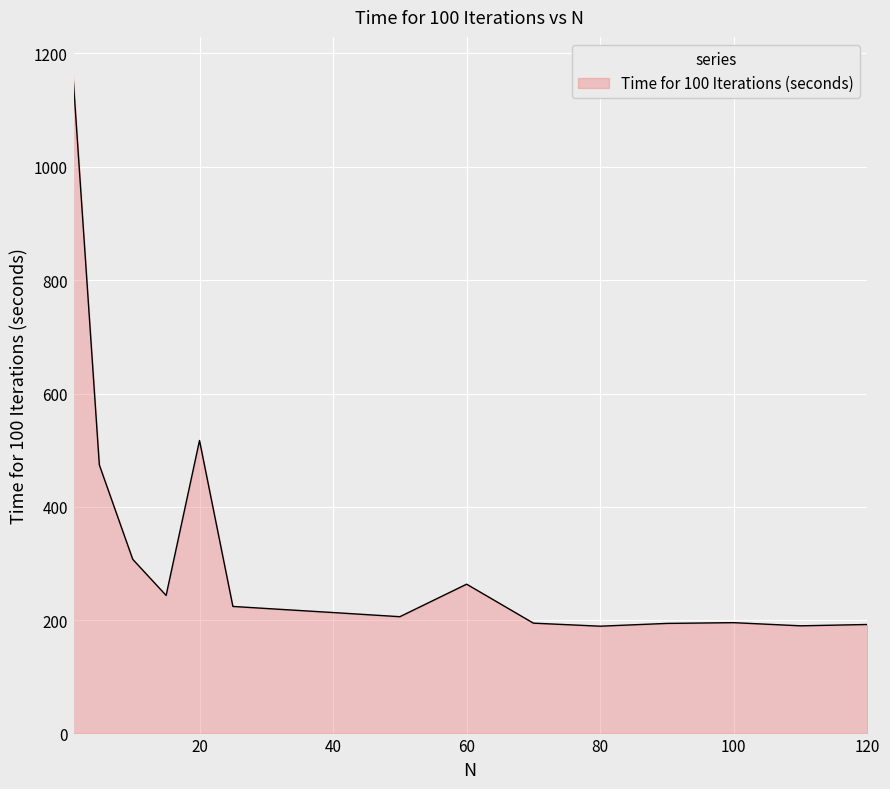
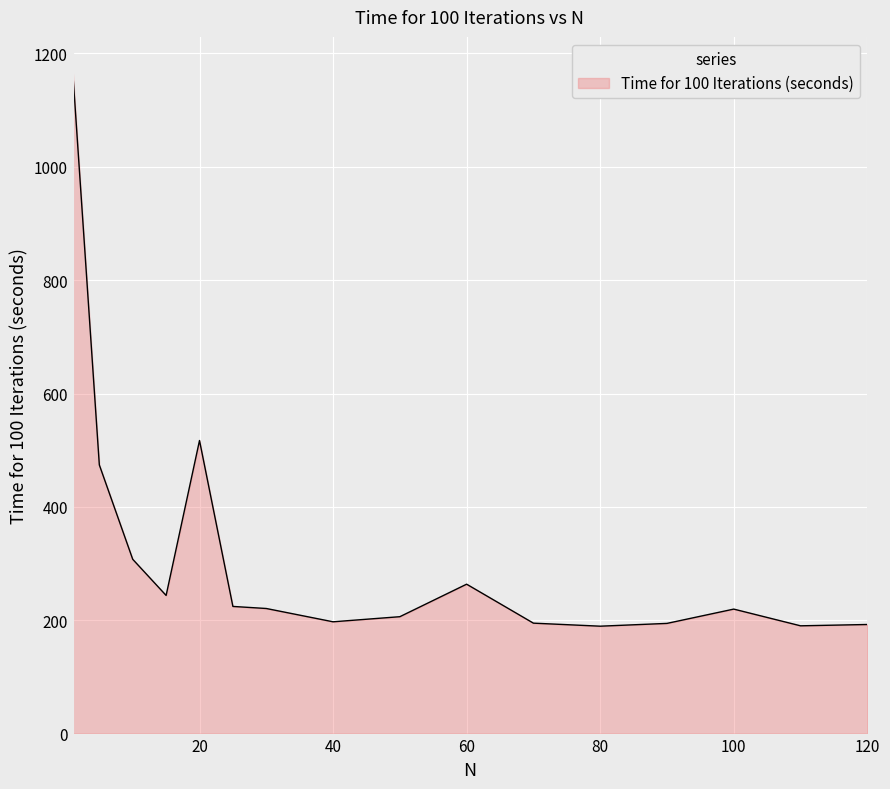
  {
    "20": 520,
-   "40": 210,
+   "40": 200,
    "60": 260,
    "80": 190,
-   "100": 200,
+   "100": 220,
    "120": 190
  }
